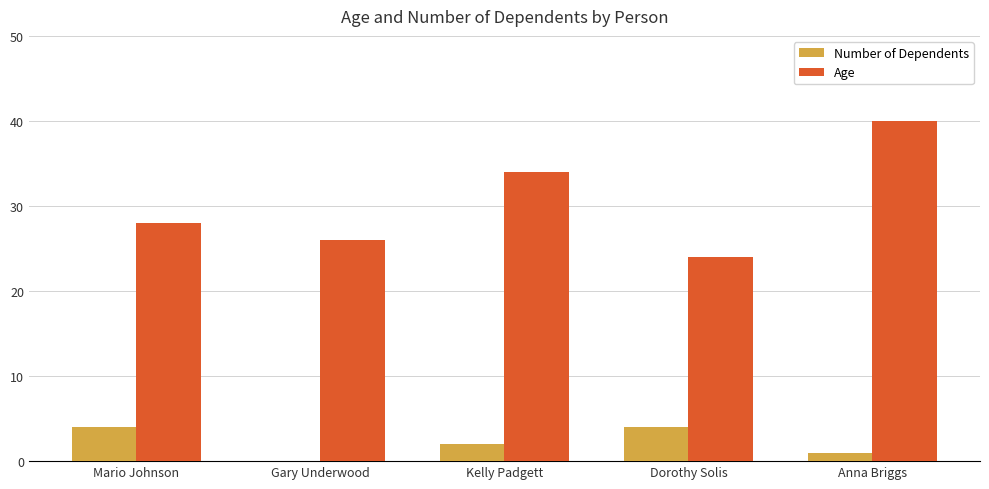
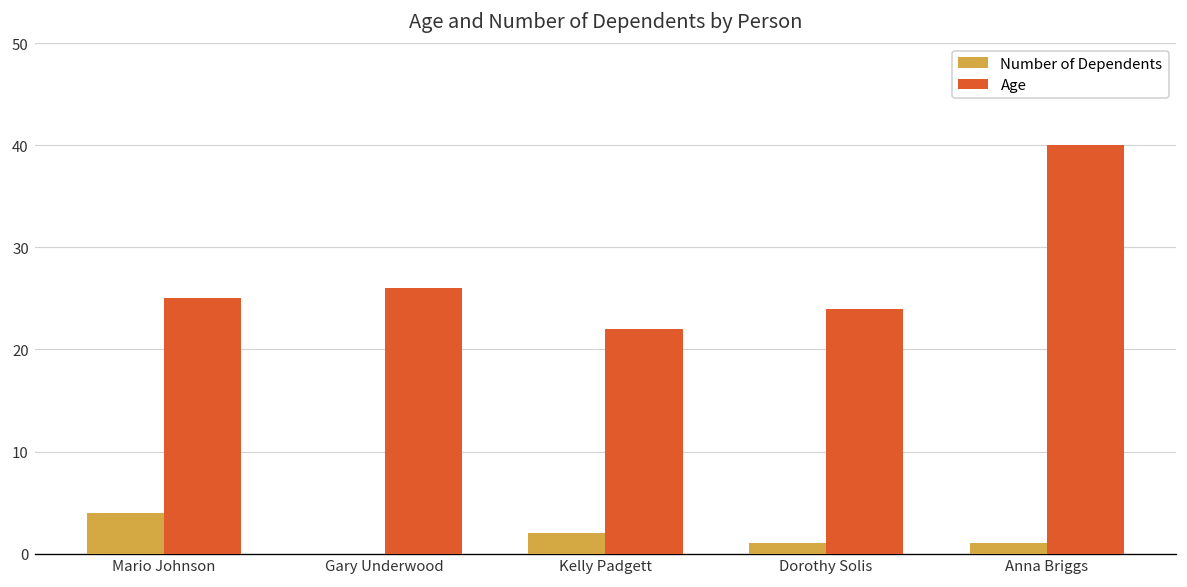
  {
    "Number of Dependents": {
      "Mario Johnson": 4,
      "Gary Underwood": 0,
      "Kelly Padgett": 2,
-     "Dorothy Solis": 4,
+     "Dorothy Solis": 1,
      "Anna Briggs": 1
    },
    "Age": {
-     "Mario Johnson": 28,
+     "Mario Johnson": 25,
      "Gary Underwood": 26,
-     "Kelly Padgett": 34,
+     "Kelly Padgett": 22,
      "Dorothy Solis": 24,
      "Anna Briggs": 40
    }
  }
